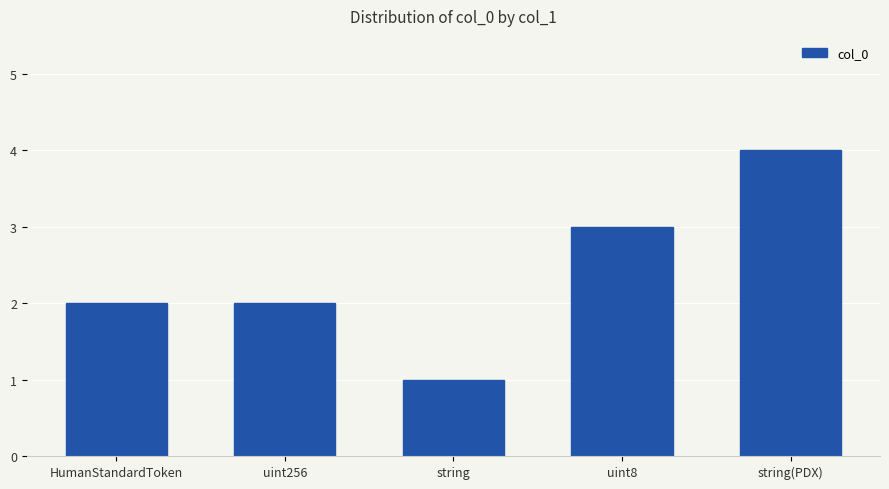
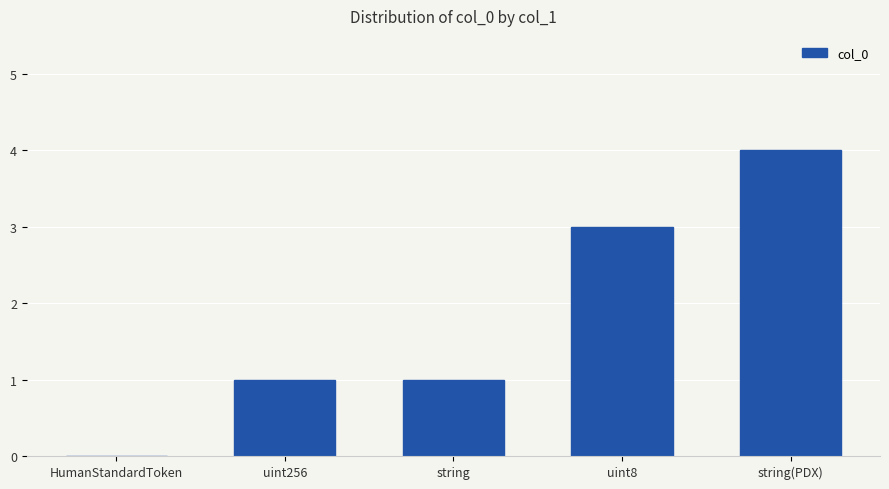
  {
-   "HumanStandardToken": 2,
-   "uint256": 2,
+   "HumanStandardToken": 0,
+   "uint256": 1,
    "string": 1,
    "uint8": 3,
    "string(PDX)": 4
  }
